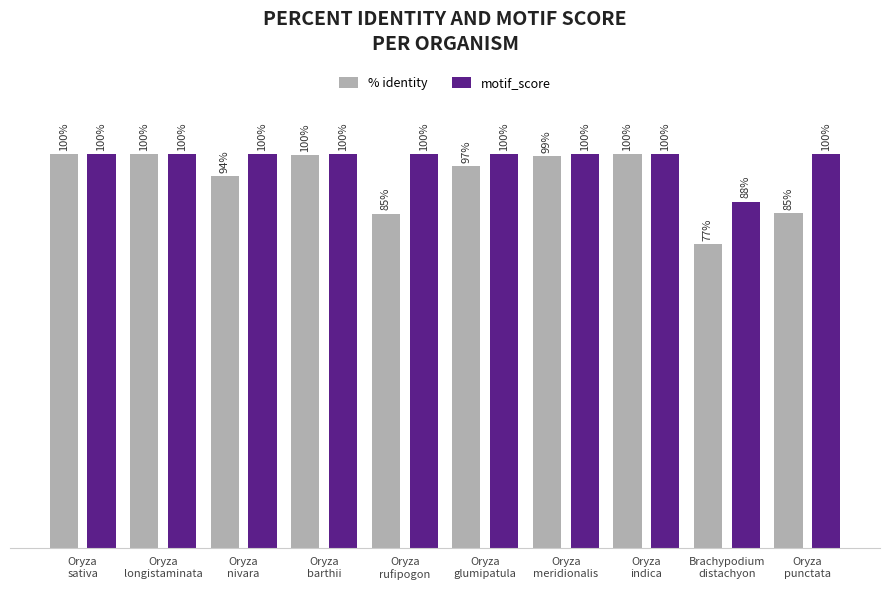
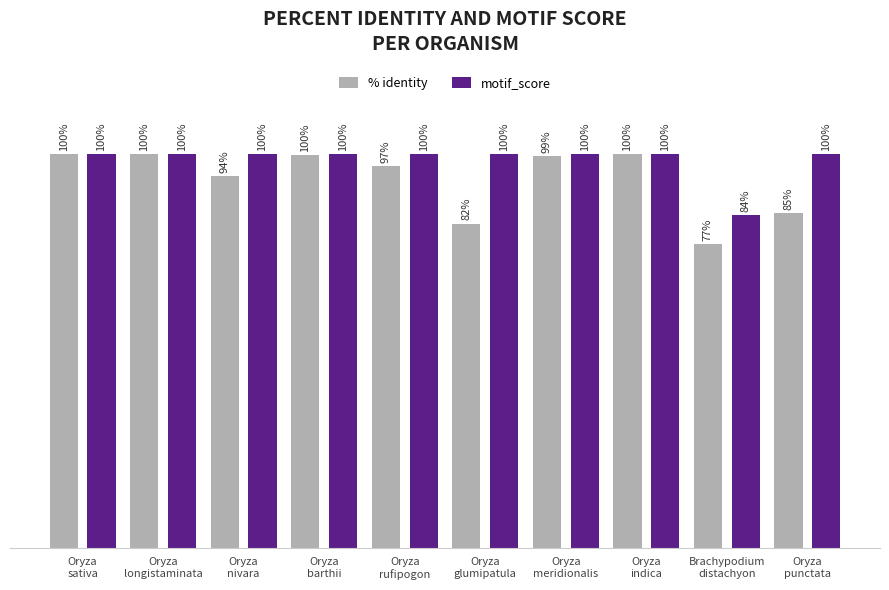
  {
    "% identity": {
      "Oryza sativa": "100%",
      "Oryza longistaminata": "100%",
      "Oryza nivara": "94%",
      "Oryza barthii": "100%",
-     "Oryza rufipogon": "85%",
-     "Oryza glumipatula": "97%",
+     "Oryza rufipogon": "97%",
+     "Oryza glumipatula": "82%",
      "Oryza meridionalis": "99%",
      "Oryza indica": "100%",
      "Brachypodium distachyon": "77%",
      "Oryza punctata": "85%"
    },
    "motif_score": {
      "Oryza sativa": "100%",
      "Oryza longistaminata": "100%",
      "Oryza nivara": "100%",
      "Oryza barthii": "100%",
      "Oryza rufipogon": "100%",
      "Oryza glumipatula": "100%",
      "Oryza meridionalis": "100%",
      "Oryza indica": "100%",
-     "Brachypodium distachyon": "88%",
+     "Brachypodium distachyon": "84%",
      "Oryza punctata": "100%"
    }
  }
